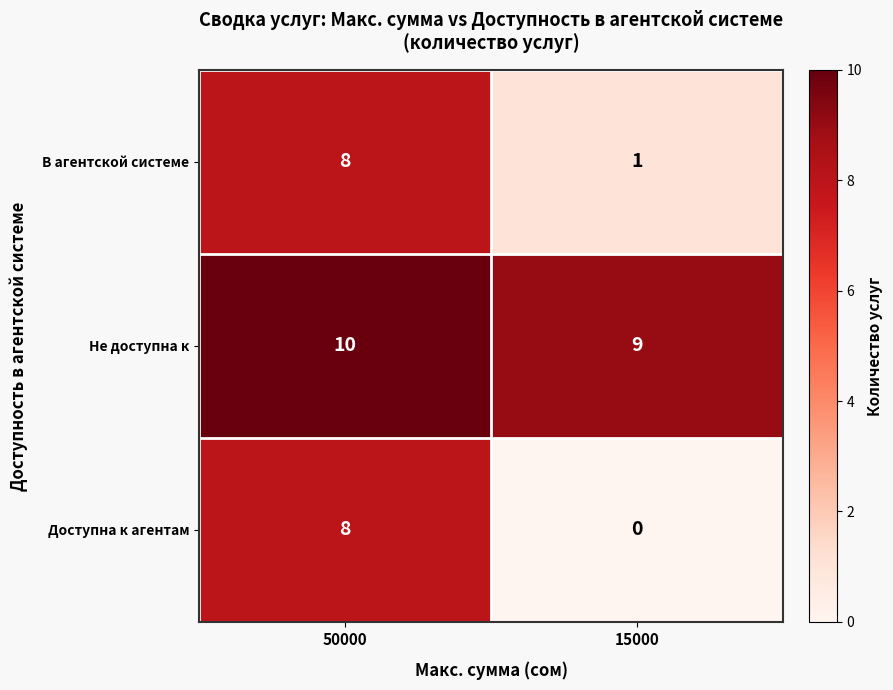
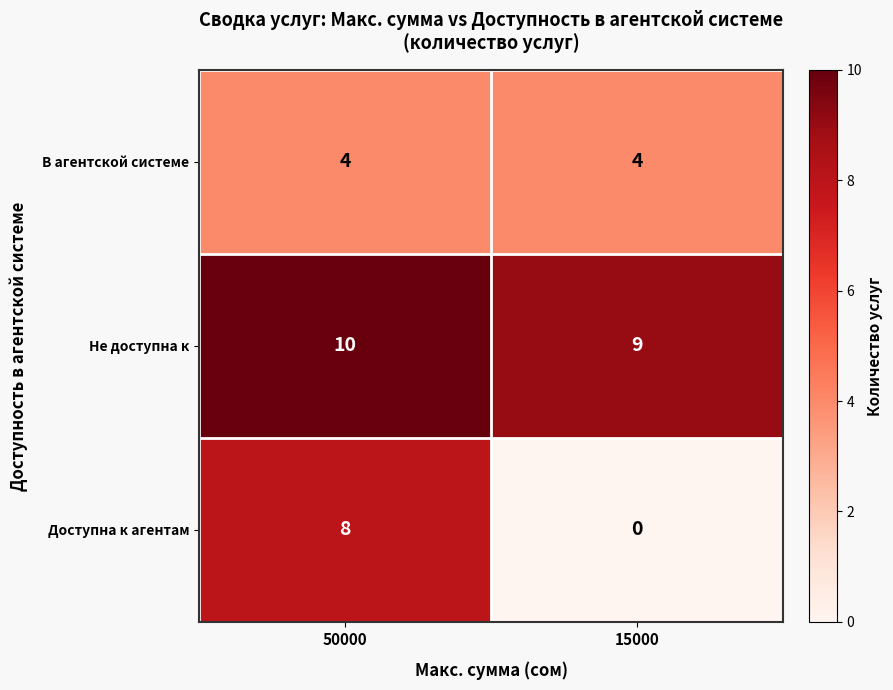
  {
    "В агентской системе": {
-     "50000": 8,
-     "15000": 1
+     "50000": 4,
+     "15000": 4
    },
    "Не доступна к": {
      "50000": 10,
      "15000": 9
    },
    "Доступна к агентам": {
      "50000": 8,
      "15000": 0
    }
  }
